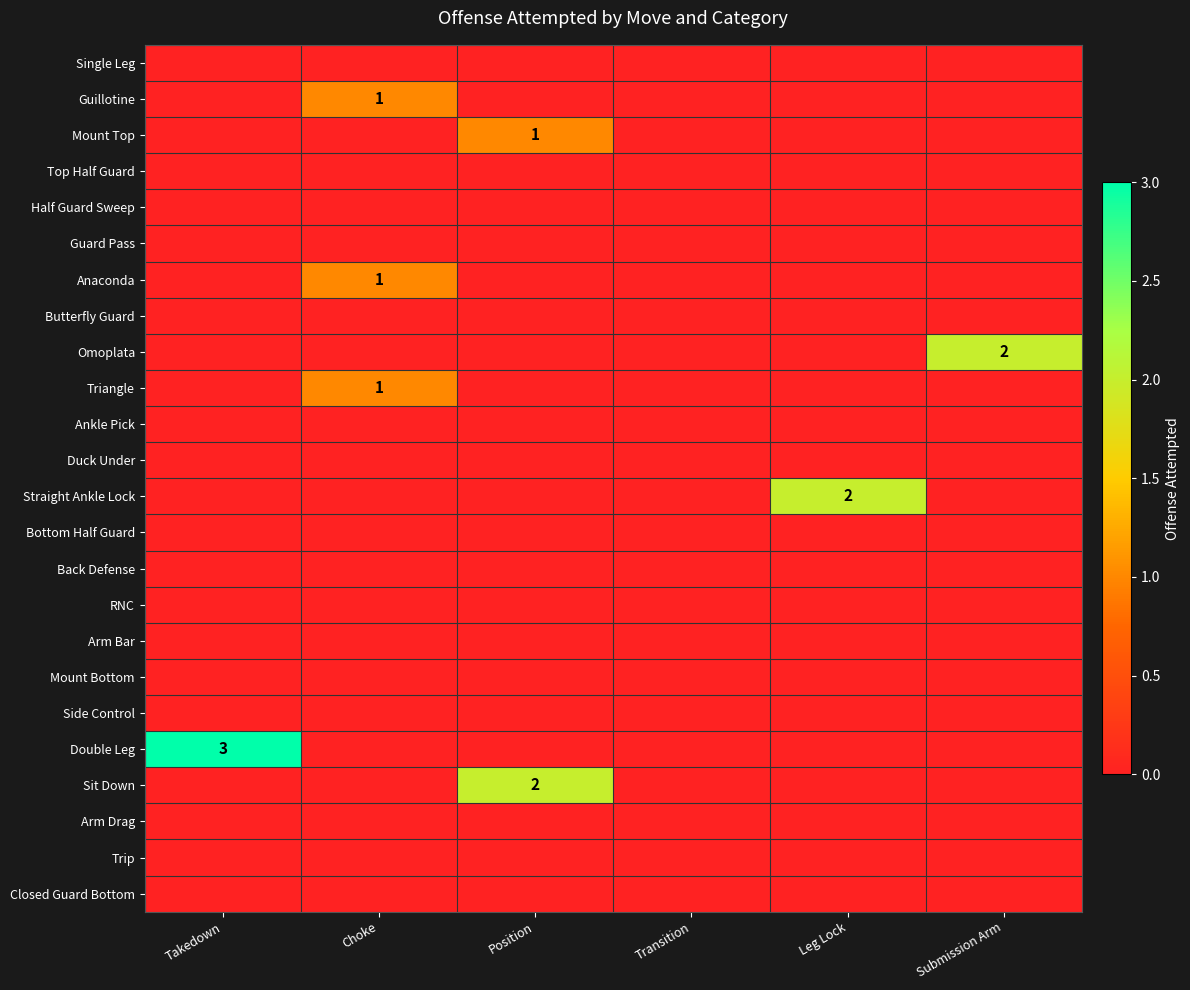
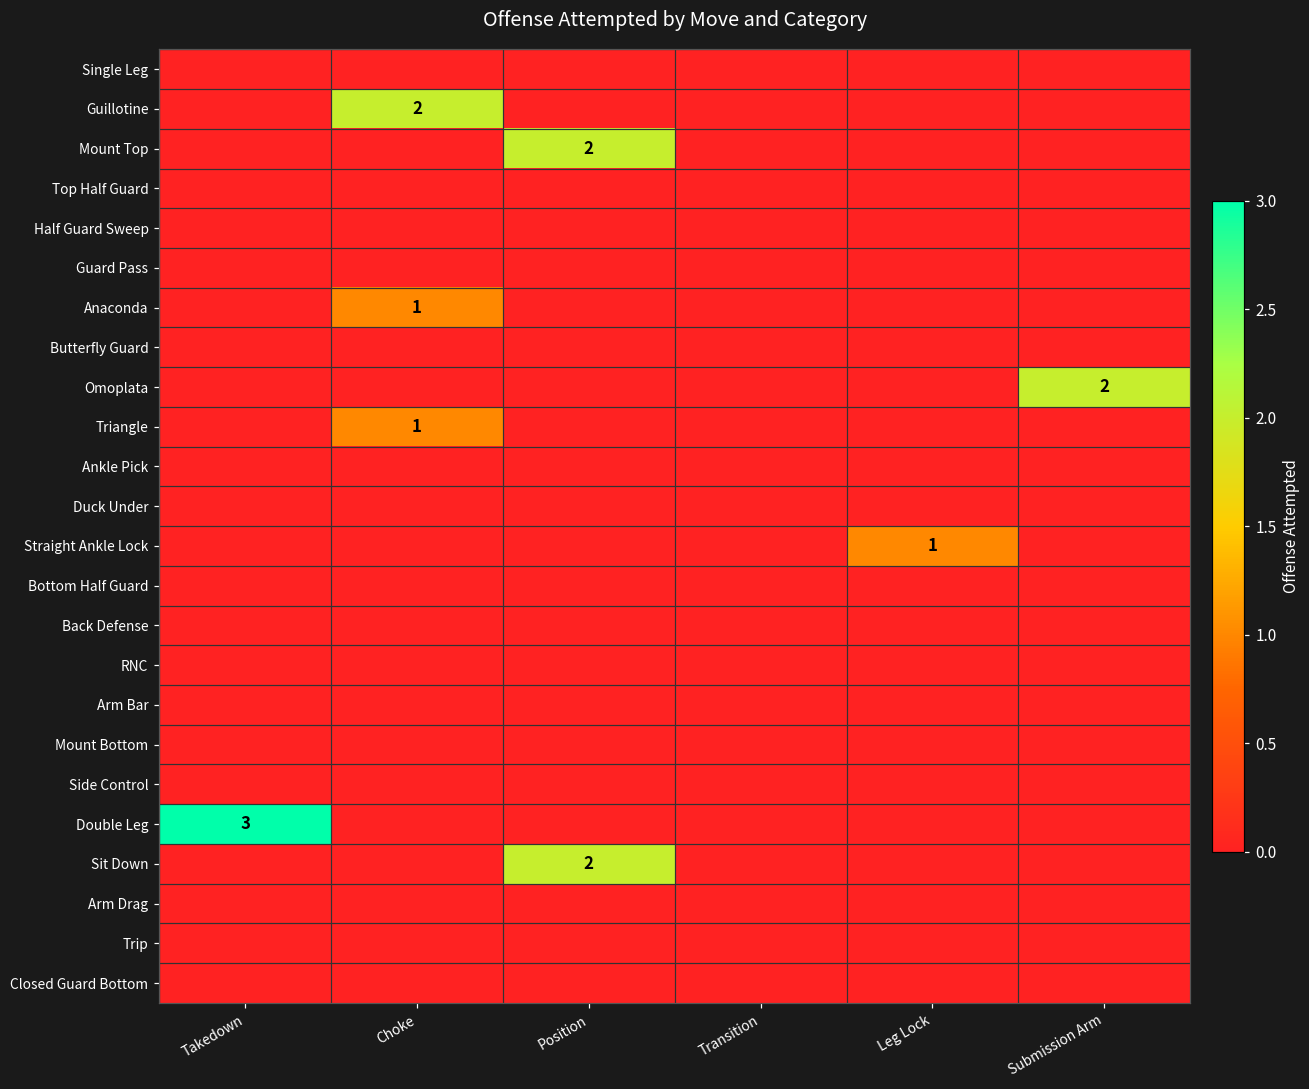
  {
    "Guillotine": {
-     "Choke": 1
+     "Choke": 2
    },
    "Mount Top": {
-     "Position": 1
+     "Position": 2
    },
    "Anaconda": {
      "Choke": 1
    },
    "Omoplata": {
      "Submission Arm": 2
    },
    "Triangle": {
      "Choke": 1
    },
    "Straight Ankle Lock": {
-     "Leg Lock": 2
+     "Leg Lock": 1
    },
    "Double Leg": {
      "Takedown": 3
    },
    "Sit Down": {
      "Position": 2
    }
  }
